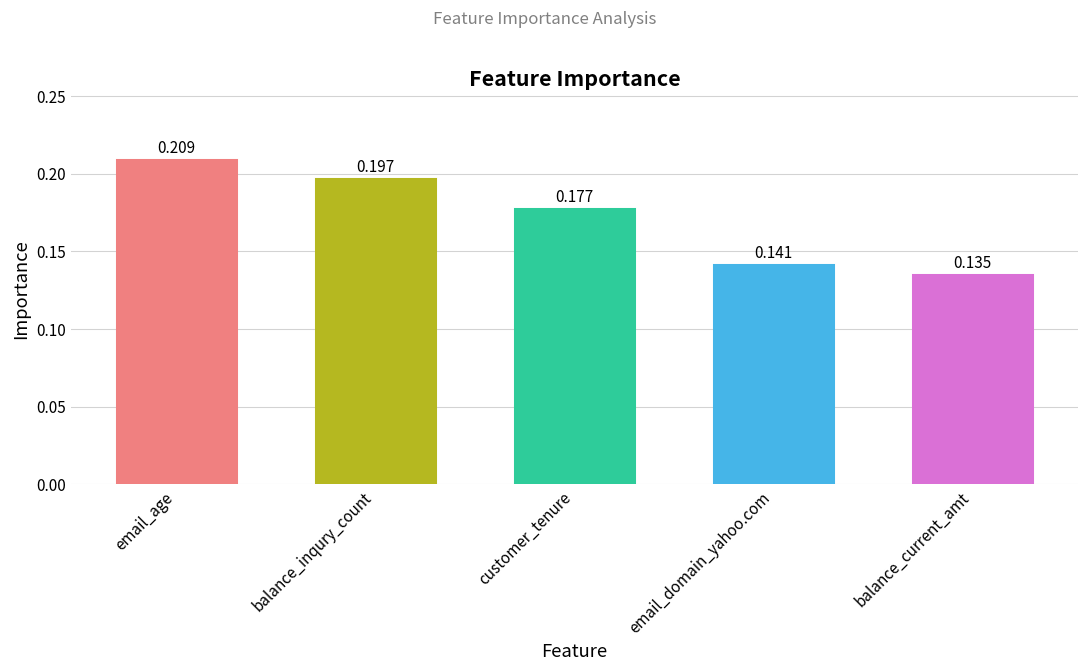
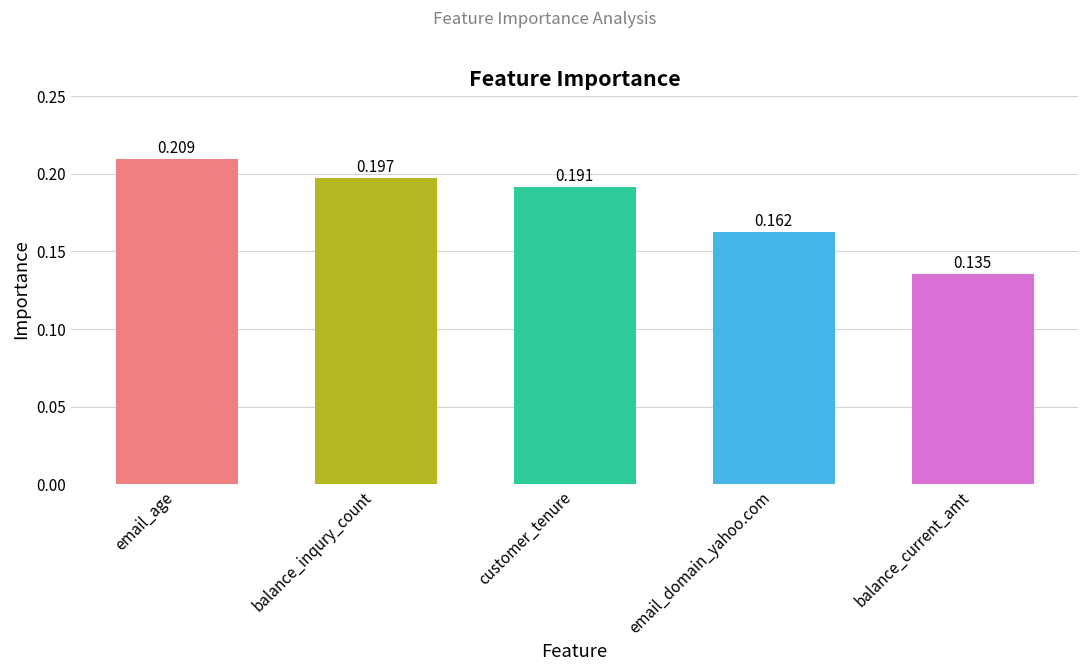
  {
    "email_age": 0.209,
    "balance_inqury_count": 0.197,
-   "customer_tenure": 0.177,
-   "email_domain_yahoo.com": 0.141,
+   "customer_tenure": 0.191,
+   "email_domain_yahoo.com": 0.162,
    "balance_current_amt": 0.135
  }
